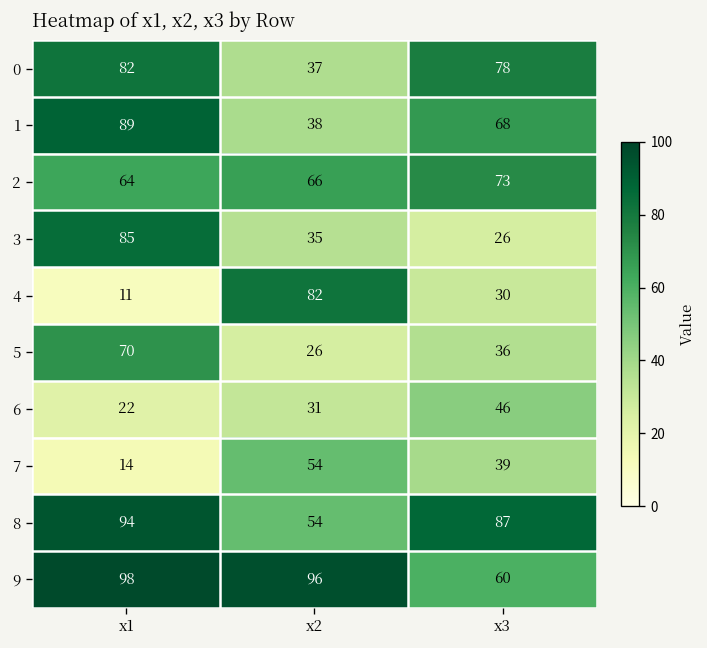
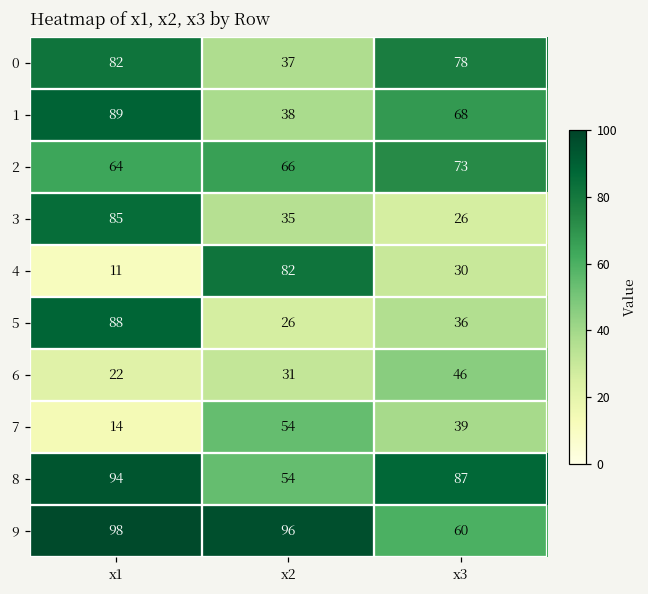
  {
    "0": {
      "x1": 82,
      "x2": 37,
      "x3": 78
    },
    "1": {
      "x1": 89,
      "x2": 38,
      "x3": 68
    },
    "2": {
      "x1": 64,
      "x2": 66,
      "x3": 73
    },
    "3": {
      "x1": 85,
      "x2": 35,
      "x3": 26
    },
    "4": {
      "x1": 11,
      "x2": 82,
      "x3": 30
    },
    "5": {
-     "x1": 70,
+     "x1": 88,
      "x2": 26,
      "x3": 36
    },
    "6": {
      "x1": 22,
      "x2": 31,
      "x3": 46
    },
    "7": {
      "x1": 14,
      "x2": 54,
      "x3": 39
    },
    "8": {
      "x1": 94,
      "x2": 54,
      "x3": 87
    },
    "9": {
      "x1": 98,
      "x2": 96,
      "x3": 60
    }
  }
